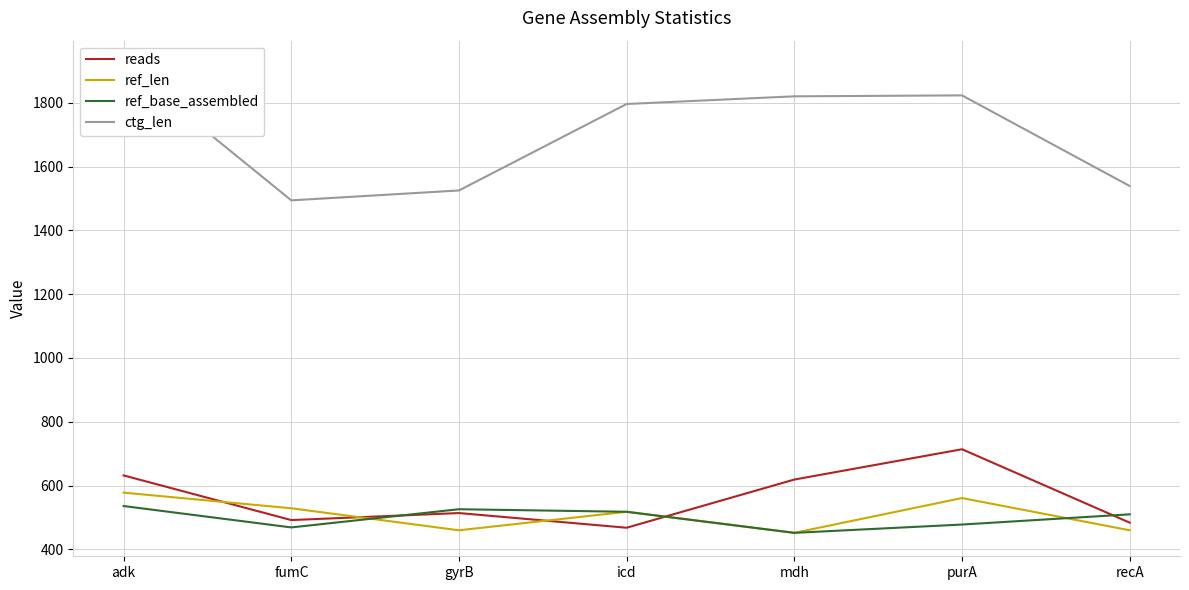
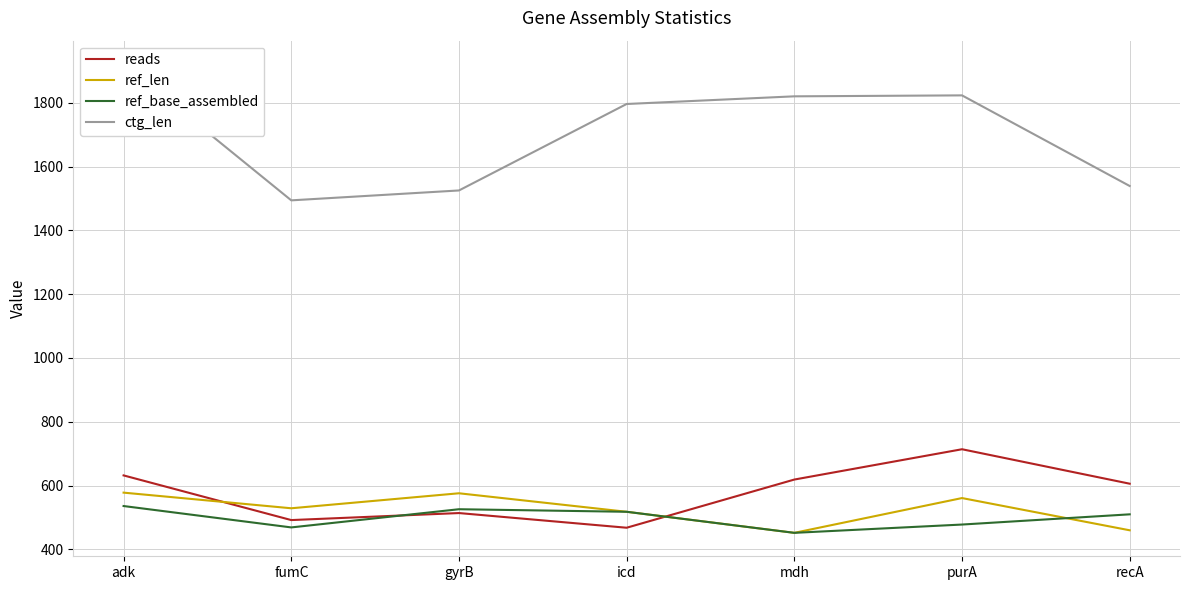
  {
    "reads": {
      "adk": 630,
      "fumC": 490,
      "gyrB": 510,
      "icd": 470,
      "mdh": 620,
      "purA": 710,
-     "recA": 480
+     "recA": 610
    },
    "ref_len": {
      "adk": 580,
      "fumC": 530,
-     "gyrB": 460,
+     "gyrB": 580,
      "purA": 560,
      "recA": 460
    },
    "ref_base_assembled": {
      "adk": 540,
      "fumC": 470,
      "gyrB": 530,
      "purA": 480,
      "recA": 510
    },
    "ctg_len": {
      "fumC": 1490,
      "gyrB": 1530,
      "icd": 1800,
      "mdh": 1820,
      "purA": 1820,
      "recA": 1540
    }
  }
